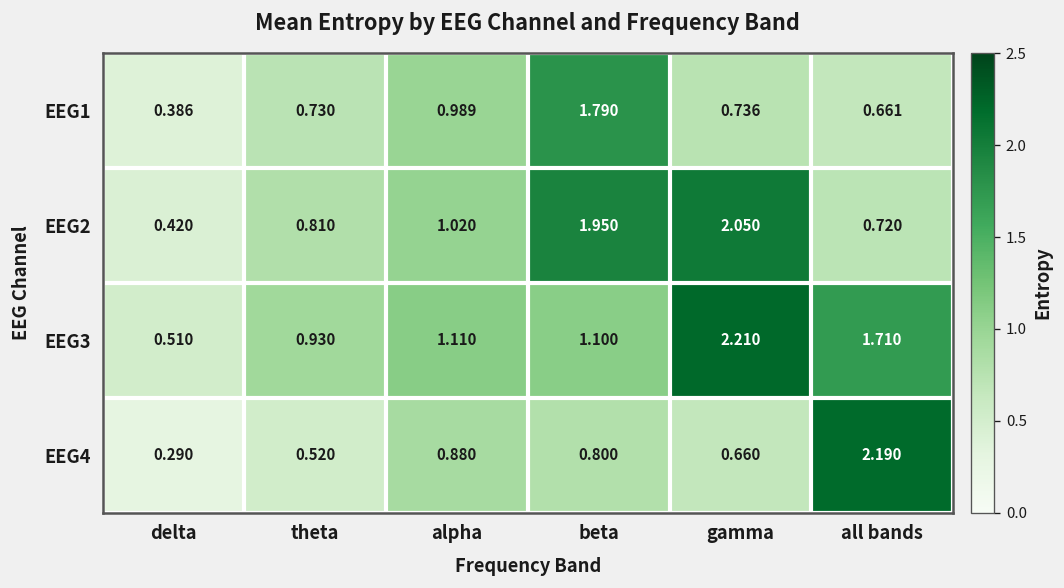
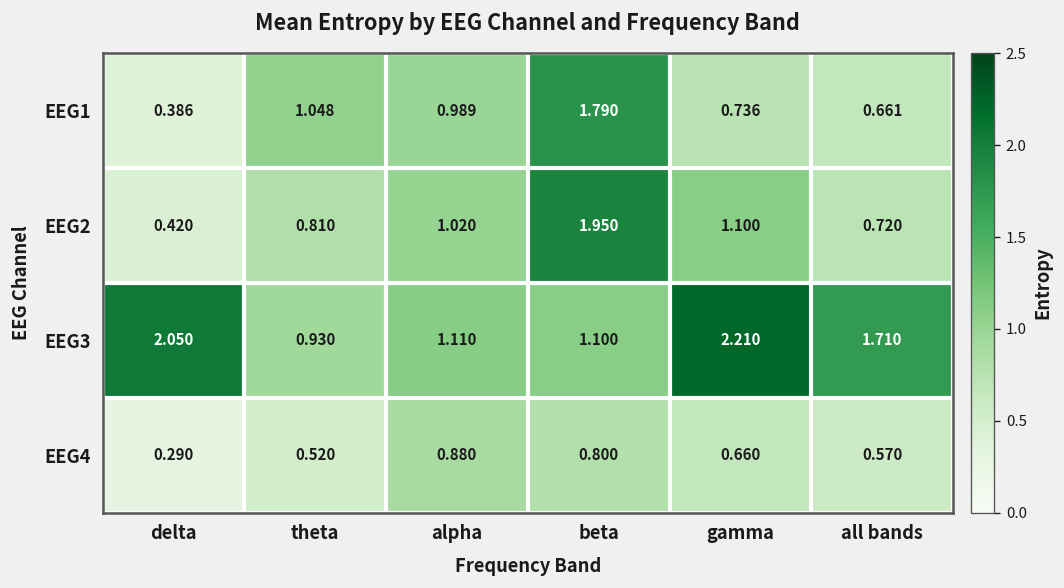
  {
    "EEG1": {
      "delta": 0.386,
-     "theta": 0.730,
+     "theta": 1.048,
      "alpha": 0.989,
      "beta": 1.790,
      "gamma": 0.736,
      "all bands": 0.661
    },
    "EEG2": {
      "delta": 0.420,
      "theta": 0.810,
      "alpha": 1.020,
      "beta": 1.950,
-     "gamma": 2.050,
+     "gamma": 1.100,
      "all bands": 0.720
    },
    "EEG3": {
-     "delta": 0.510,
+     "delta": 2.050,
      "theta": 0.930,
      "alpha": 1.110,
      "beta": 1.100,
      "gamma": 2.210,
      "all bands": 1.710
    },
    "EEG4": {
      "delta": 0.290,
      "theta": 0.520,
      "alpha": 0.880,
      "beta": 0.800,
      "gamma": 0.660,
-     "all bands": 2.190
+     "all bands": 0.570
    }
  }
